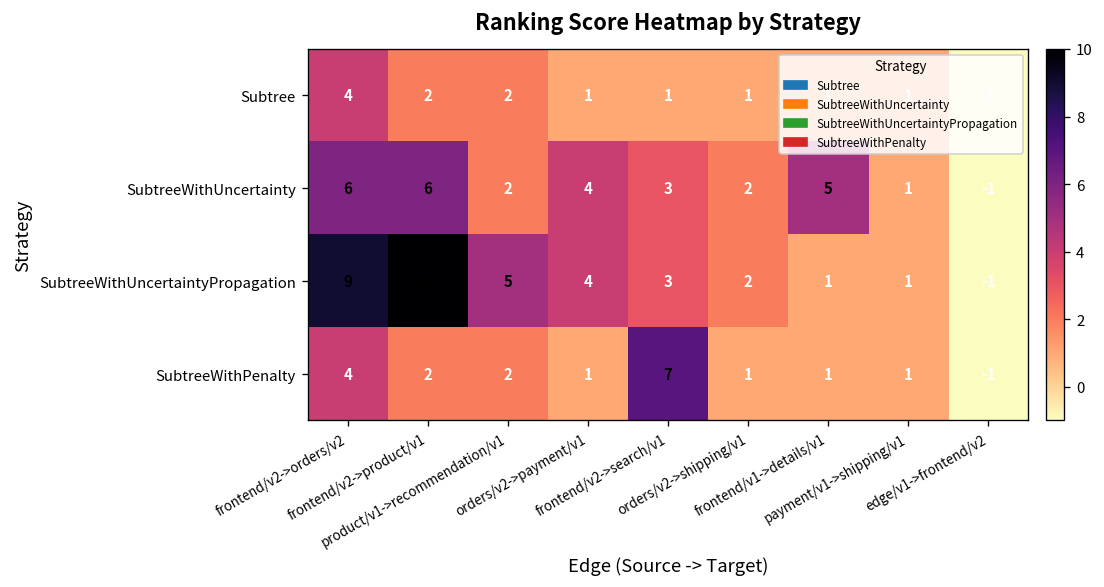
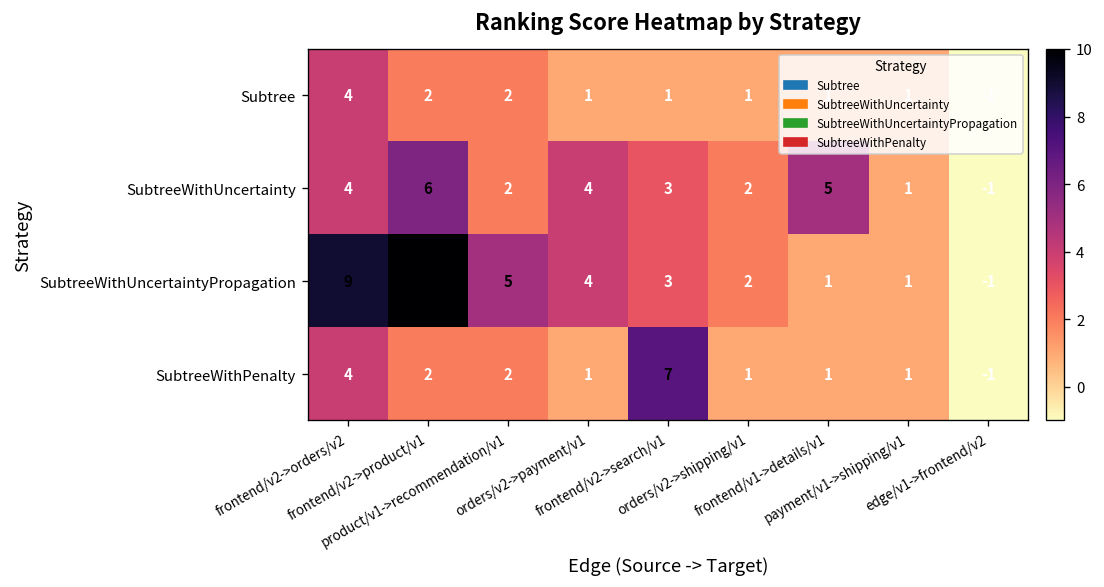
  {
    "Subtree": {
      "frontend/v2->orders/v2": 4,
      "frontend/v2->product/v1": 2,
      "product/v1->recommendation/v1": 2,
      "orders/v2->payment/v1": 1,
      "frontend/v2->search/v1": 1,
      "orders/v2->shipping/v1": 1
    },
    "SubtreeWithUncertainty": {
-     "frontend/v2->orders/v2": 6,
+     "frontend/v2->orders/v2": 4,
      "frontend/v2->product/v1": 6,
      "product/v1->recommendation/v1": 2,
      "orders/v2->payment/v1": 4,
      "frontend/v2->search/v1": 3,
      "orders/v2->shipping/v1": 2,
      "frontend/v1->details/v1": 5,
      "payment/v1->shipping/v1": 1,
      "edge/v1->frontend/v2": -1
    },
    "SubtreeWithUncertaintyPropagation": {
      "frontend/v2->orders/v2": 9,
      "product/v1->recommendation/v1": 5,
      "orders/v2->payment/v1": 4,
      "frontend/v2->search/v1": 3,
      "orders/v2->shipping/v1": 2,
      "frontend/v1->details/v1": 1,
      "payment/v1->shipping/v1": 1,
      "edge/v1->frontend/v2": -1
    },
    "SubtreeWithPenalty": {
      "frontend/v2->orders/v2": 4,
      "frontend/v2->product/v1": 2,
      "product/v1->recommendation/v1": 2,
      "orders/v2->payment/v1": 1,
      "frontend/v2->search/v1": 7,
      "orders/v2->shipping/v1": 1,
      "frontend/v1->details/v1": 1,
      "payment/v1->shipping/v1": 1,
      "edge/v1->frontend/v2": -1
    }
  }
